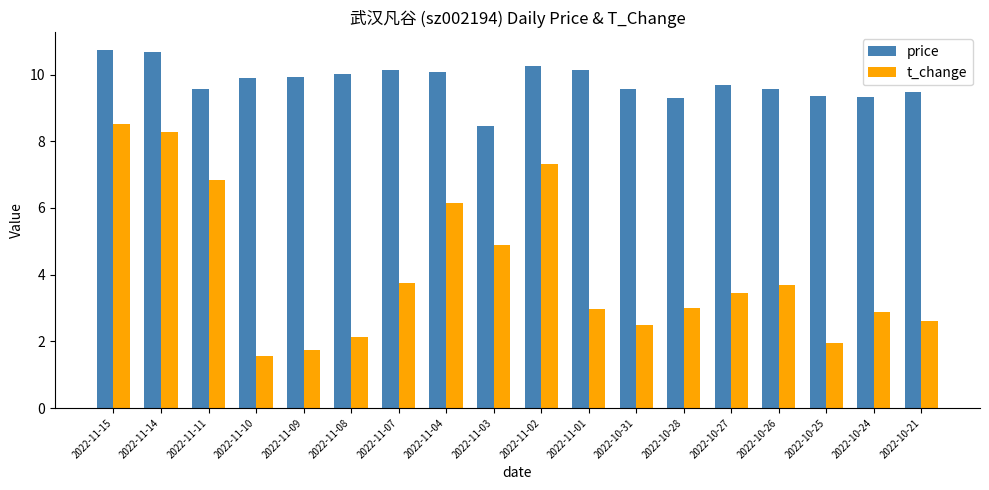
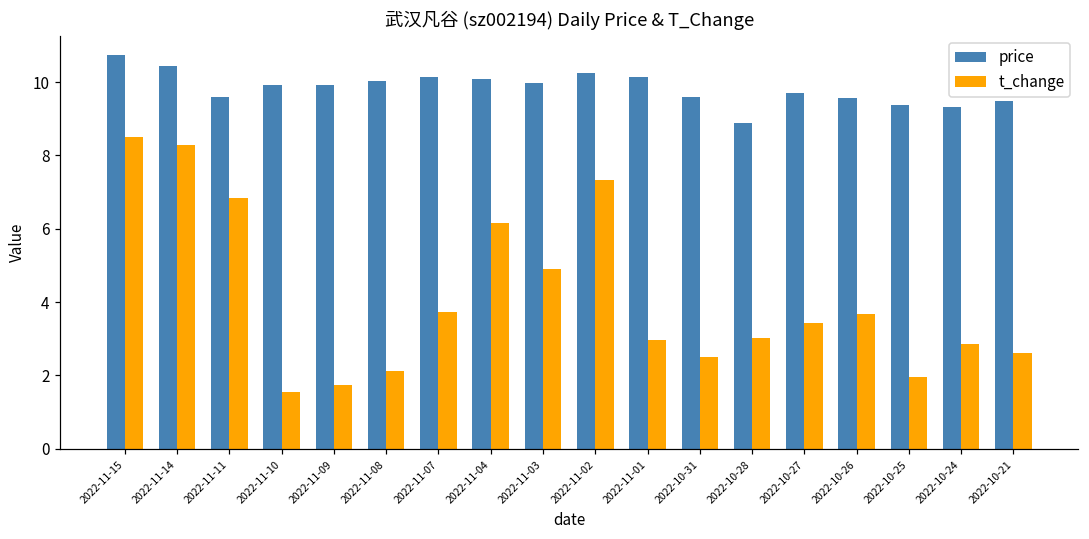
  {
    "price": {
      "2022-11-15": 10.7,
-     "2022-11-14": 10.7,
+     "2022-11-14": 10.4,
      "2022-11-11": 9.6,
      "2022-11-10": 9.9,
      "2022-11-09": 9.9,
      "2022-11-08": 10.0,
      "2022-11-07": 10.1,
      "2022-11-04": 10.1,
-     "2022-11-03": 8.5,
+     "2022-11-03": 10.0,
      "2022-11-02": 10.3,
      "2022-11-01": 10.1,
      "2022-10-31": 9.6,
-     "2022-10-28": 9.3,
+     "2022-10-28": 8.9,
      "2022-10-27": 9.7,
      "2022-10-26": 9.6,
      "2022-10-25": 9.4,
      "2022-10-24": 9.3,
      "2022-10-21": 9.5
    },
    "t_change": {
      "2022-11-15": 8.5,
      "2022-11-14": 8.3,
      "2022-11-11": 6.9,
      "2022-11-10": 1.6,
      "2022-11-09": 1.7,
      "2022-11-08": 2.1,
      "2022-11-07": 3.7,
      "2022-11-04": 6.2,
      "2022-11-03": 4.9,
      "2022-11-02": 7.3,
      "2022-11-01": 3.0,
      "2022-10-31": 2.5,
      "2022-10-28": 3.0,
      "2022-10-27": 3.4,
      "2022-10-26": 3.7,
      "2022-10-25": 2.0,
      "2022-10-24": 2.9,
      "2022-10-21": 2.6
    }
  }
